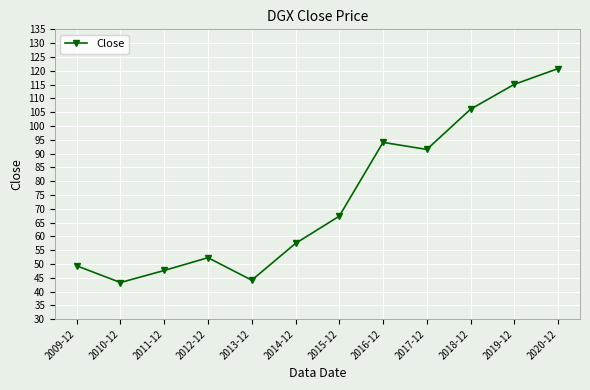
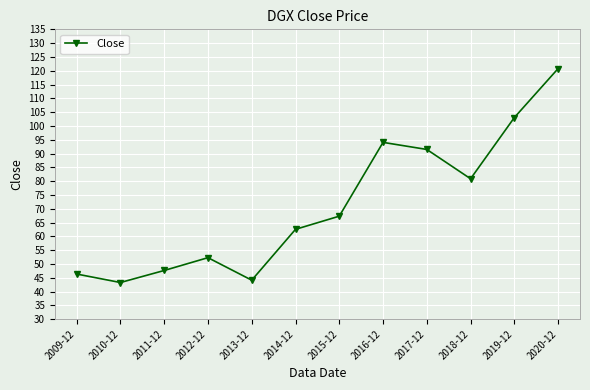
  {
-   "2009-12": 49,
+   "2009-12": 46,
    "2010-12": 43,
    "2011-12": 48,
    "2012-12": 52,
    "2013-12": 44,
-   "2014-12": 57,
+   "2014-12": 63,
    "2015-12": 67,
    "2016-12": 94,
    "2017-12": 91,
-   "2018-12": 106,
-   "2019-12": 115,
+   "2018-12": 81,
+   "2019-12": 103,
    "2020-12": 121
  }
